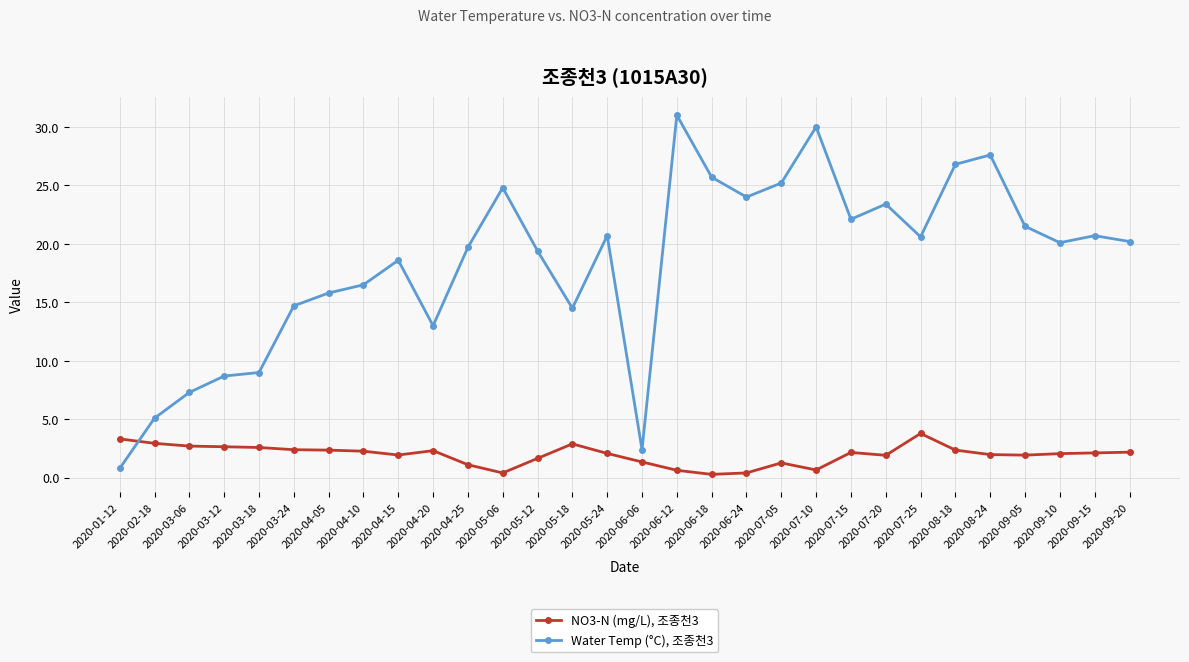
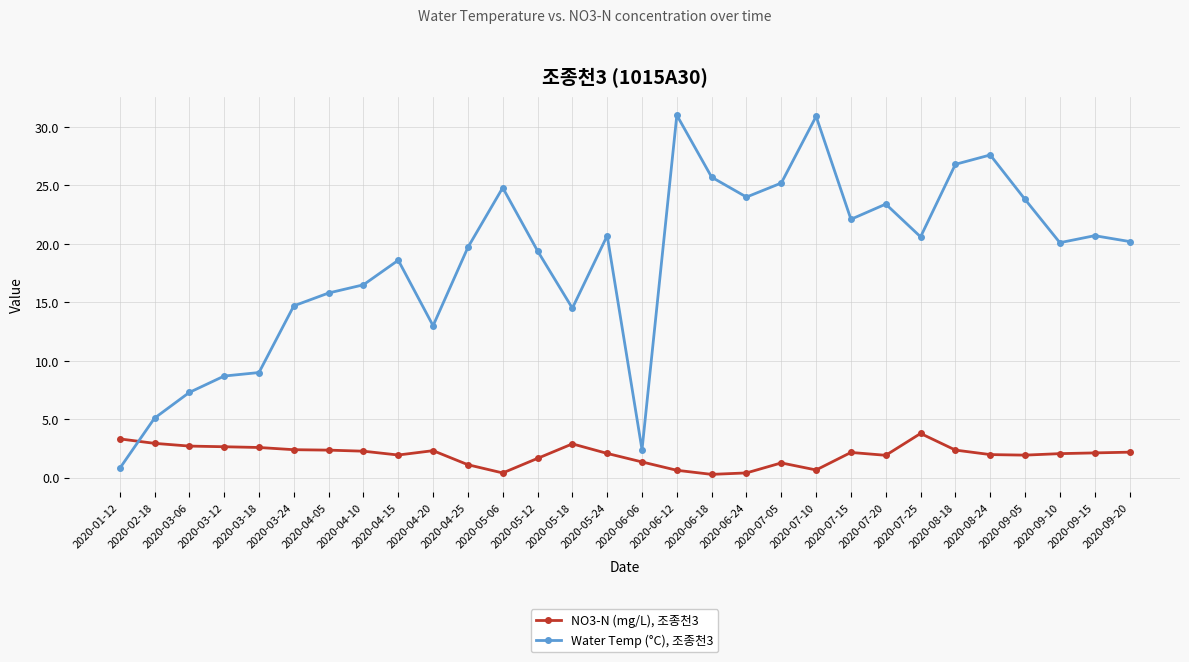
  {
    "NO3-N (mg/L), 조종천3": {
      "2020-01-12": 3.3,
      "2020-02-18": 2.9,
      "2020-03-06": 2.7,
      "2020-03-12": 2.7,
      "2020-03-18": 2.6,
      "2020-03-24": 2.4,
      "2020-04-05": 2.4,
      "2020-04-10": 2.3,
      "2020-04-15": 1.9,
      "2020-04-20": 2.3,
      "2020-04-25": 1.1,
      "2020-05-06": 0.4,
      "2020-05-12": 1.7,
      "2020-05-18": 2.9,
      "2020-05-24": 2.1,
      "2020-06-06": 1.4,
      "2020-06-12": 0.6,
      "2020-06-18": 0.3,
      "2020-06-24": 0.4,
      "2020-07-05": 1.3,
      "2020-07-10": 0.7,
      "2020-07-15": 2.2,
      "2020-07-20": 1.9,
      "2020-07-25": 3.8,
      "2020-08-18": 2.4,
      "2020-08-24": 2.0,
      "2020-09-05": 1.9,
      "2020-09-10": 2.1,
      "2020-09-15": 2.1,
      "2020-09-20": 2.2
    },
    "Water Temp (°C), 조종천3": {
      "2020-01-12": 0.8,
      "2020-02-18": 5.1,
      "2020-03-06": 7.3,
      "2020-03-12": 8.7,
      "2020-03-18": 9.0,
      "2020-03-24": 14.7,
      "2020-04-05": 15.8,
      "2020-04-10": 16.5,
      "2020-04-15": 18.6,
      "2020-04-20": 13.0,
      "2020-04-25": 19.7,
      "2020-05-06": 24.8,
      "2020-05-12": 19.4,
      "2020-05-18": 14.5,
      "2020-05-24": 20.7,
      "2020-06-06": 2.4,
      "2020-06-12": 31.0,
      "2020-06-18": 25.7,
      "2020-06-24": 24.0,
      "2020-07-05": 25.2,
-     "2020-07-10": 30.0,
+     "2020-07-10": 30.9,
      "2020-07-15": 22.1,
      "2020-07-20": 23.4,
      "2020-07-25": 20.6,
      "2020-08-18": 26.8,
      "2020-08-24": 27.6,
-     "2020-09-05": 21.5,
+     "2020-09-05": 23.8,
      "2020-09-10": 20.1,
      "2020-09-15": 20.7,
      "2020-09-20": 20.2
    }
  }
